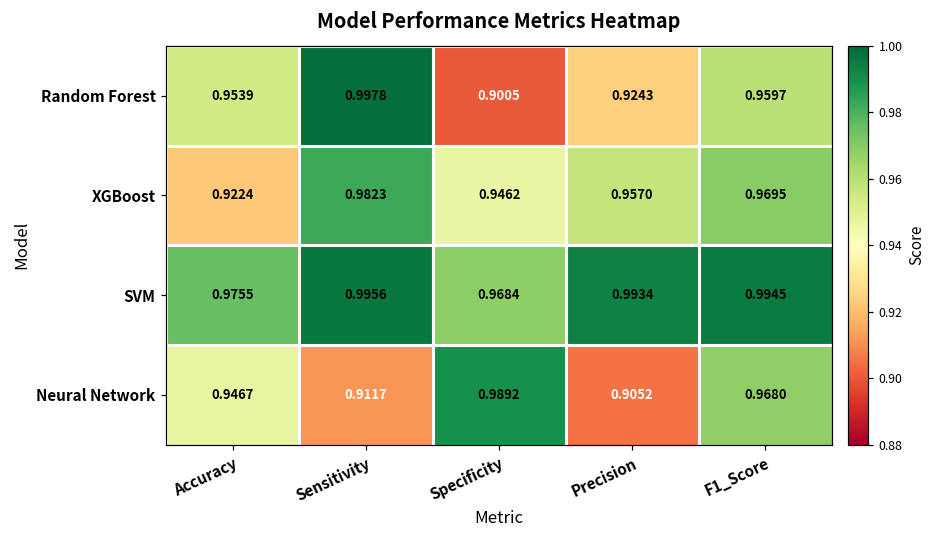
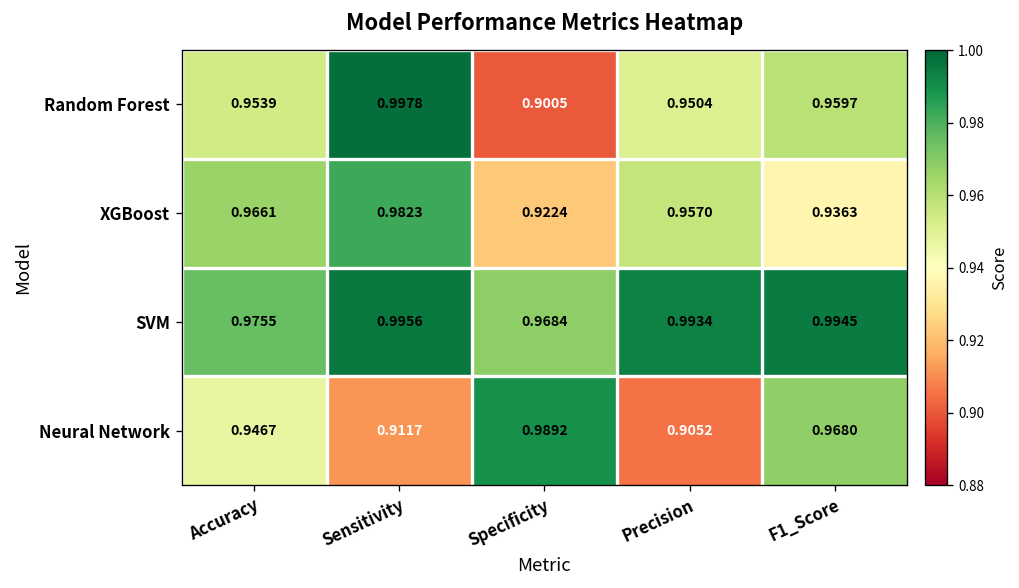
  {
    "Random Forest": {
      "Accuracy": 0.9539,
      "Sensitivity": 0.9978,
      "Specificity": 0.9005,
-     "Precision": 0.9243,
+     "Precision": 0.9504,
      "F1_Score": 0.9597
    },
    "XGBoost": {
-     "Accuracy": 0.9224,
+     "Accuracy": 0.9661,
      "Sensitivity": 0.9823,
-     "Specificity": 0.9462,
+     "Specificity": 0.9224,
      "Precision": 0.9570,
-     "F1_Score": 0.9695
+     "F1_Score": 0.9363
    },
    "SVM": {
      "Accuracy": 0.9755,
      "Sensitivity": 0.9956,
      "Specificity": 0.9684,
      "Precision": 0.9934,
      "F1_Score": 0.9945
    },
    "Neural Network": {
      "Accuracy": 0.9467,
      "Sensitivity": 0.9117,
      "Specificity": 0.9892,
      "Precision": 0.9052,
      "F1_Score": 0.9680
    }
  }
